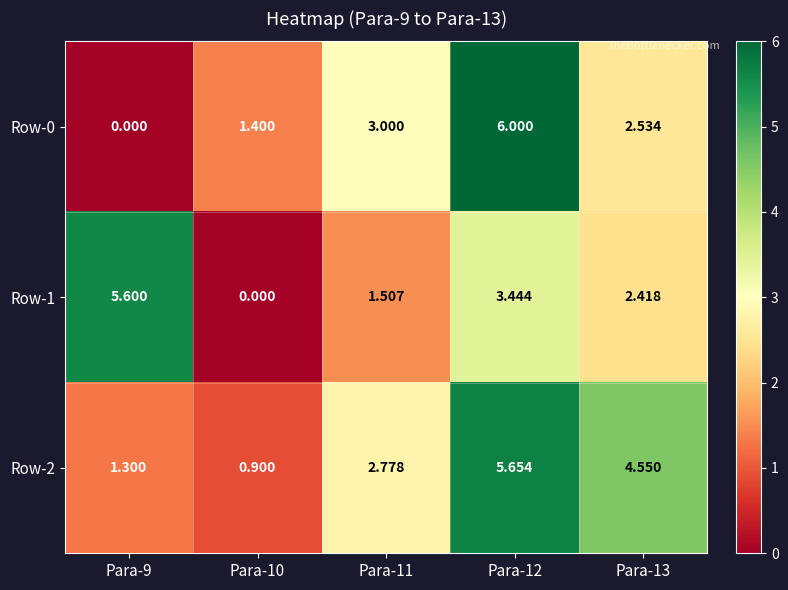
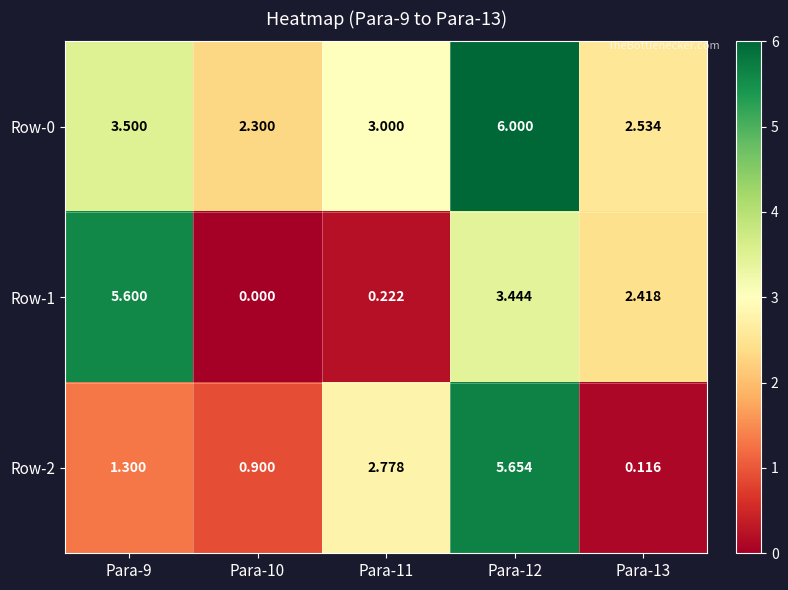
  {
    "Row-0": {
-     "Para-9": 0.000,
-     "Para-10": 1.400,
+     "Para-9": 3.500,
+     "Para-10": 2.300,
      "Para-11": 3.000,
      "Para-12": 6.000
    },
    "Row-1": {
      "Para-9": 5.600,
      "Para-10": 0.000,
-     "Para-11": 1.507,
+     "Para-11": 0.222,
      "Para-12": 3.444,
      "Para-13": 2.418
    },
    "Row-2": {
      "Para-9": 1.300,
      "Para-10": 0.900,
      "Para-11": 2.778,
      "Para-12": 5.654,
-     "Para-13": 4.550
+     "Para-13": 0.116
    }
  }
